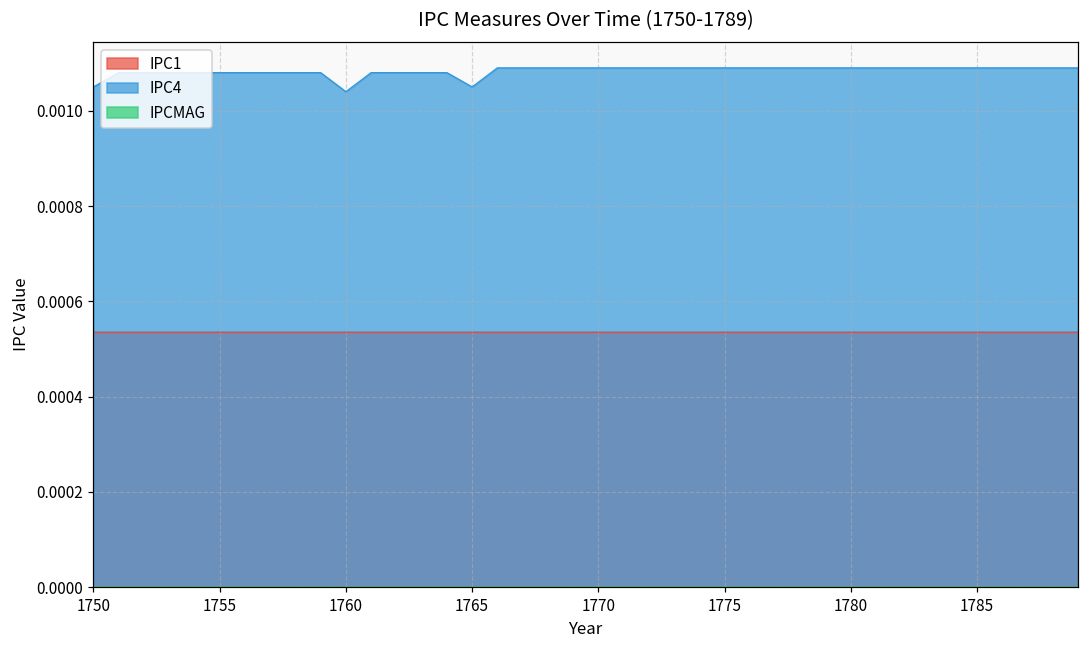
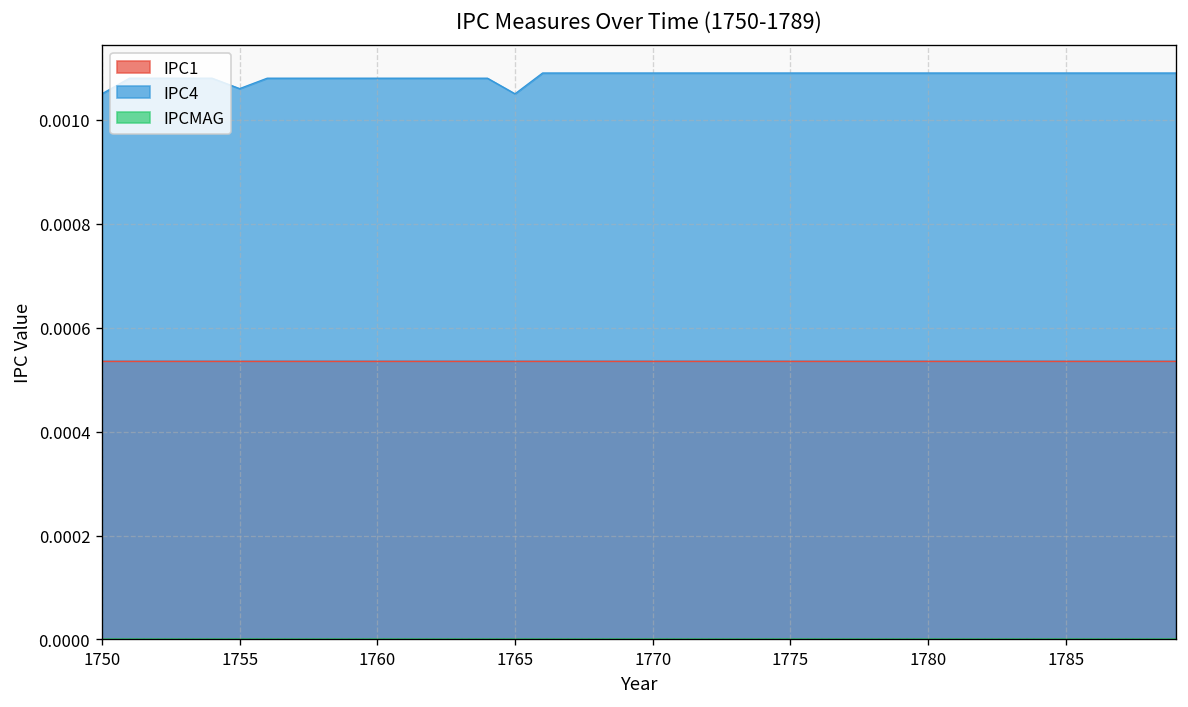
  {
    "IPC1": {
      "1750": 0.00054,
      "1755": 0.00054,
      "1760": 0.00054,
      "1765": 0.00054,
      "1770": 0.00054,
      "1775": 0.00054,
      "1780": 0.00054,
      "1785": 0.00054
    },
    "IPC4": {
      "1750": 0.00105,
-     "1755": 0.00108,
-     "1760": 0.00104,
+     "1755": 0.00106,
+     "1760": 0.00108,
      "1765": 0.00105,
      "1770": 0.00109,
      "1775": 0.00109,
      "1780": 0.00109,
      "1785": 0.00109
    },
    "IPCMAG": {
      "1750": 0.00000,
      "1755": 0.00000,
      "1760": 0.00000,
      "1765": 0.00000,
      "1770": 0.00000,
      "1775": 0.00000,
      "1780": 0.00000,
      "1785": 0.00000
    }
  }
